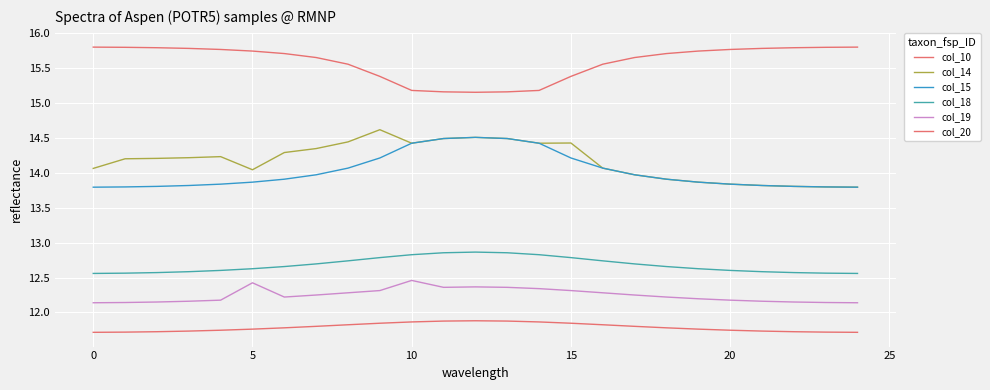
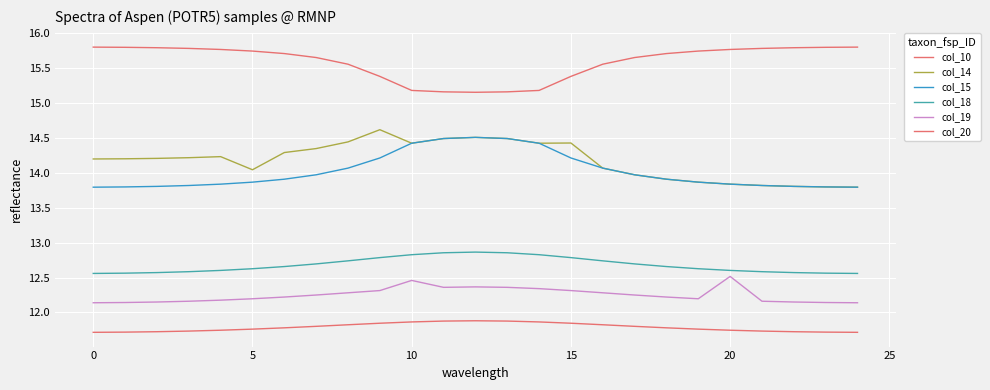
  {
    "col_14": {
-     "0": 14.1,
+     "0": 14.2,
      "5": 14.0,
      "15": 14.4
    },
    "col_19": {
      "0": 12.1,
-     "5": 12.4,
+     "5": 12.2,
      "10": 12.5,
      "15": 12.3,
-     "20": 12.2
+     "20": 12.5
    }
  }
